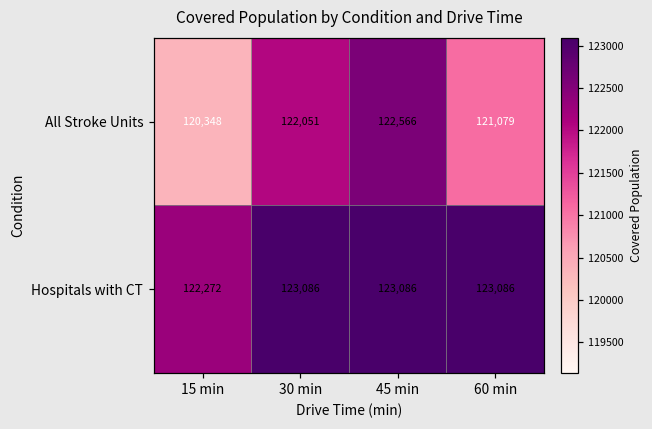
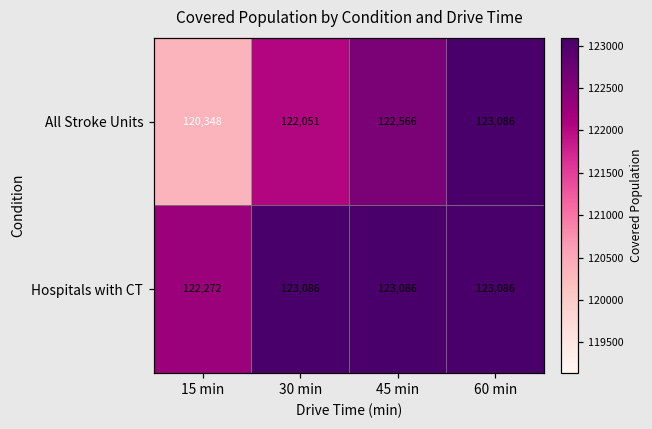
  {
    "All Stroke Units": {
      "15 min": "120,348",
      "30 min": "122,051",
      "45 min": "122,566",
-     "60 min": "121,079"
+     "60 min": "123,086"
    },
    "Hospitals with CT": {
      "15 min": "122,272",
      "30 min": "123,086",
      "45 min": "123,086",
      "60 min": "123,086"
    }
  }
